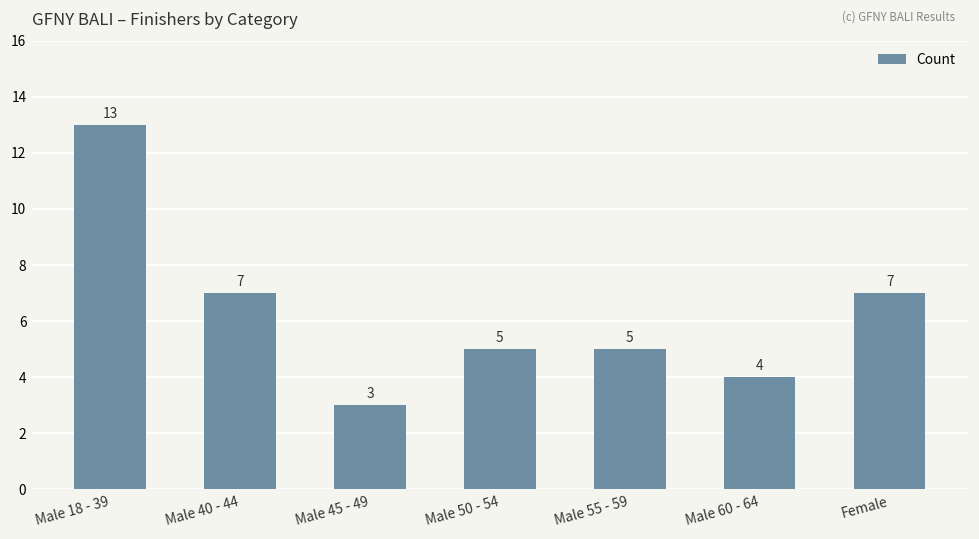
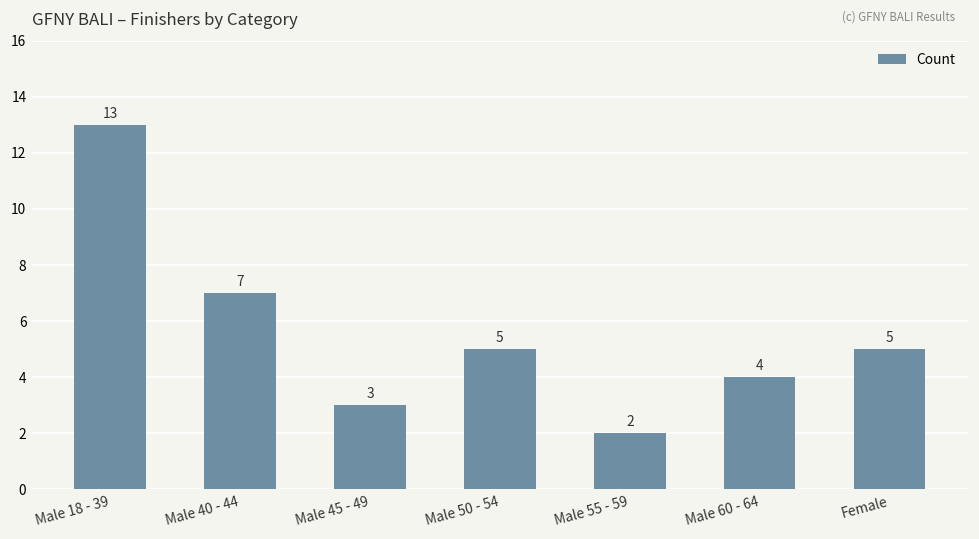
  {
    "Male 18 - 39": 13,
    "Male 40 - 44": 7,
    "Male 45 - 49": 3,
    "Male 50 - 54": 5,
-   "Male 55 - 59": 5,
+   "Male 55 - 59": 2,
    "Male 60 - 64": 4,
-   "Female": 7
+   "Female": 5
  }
